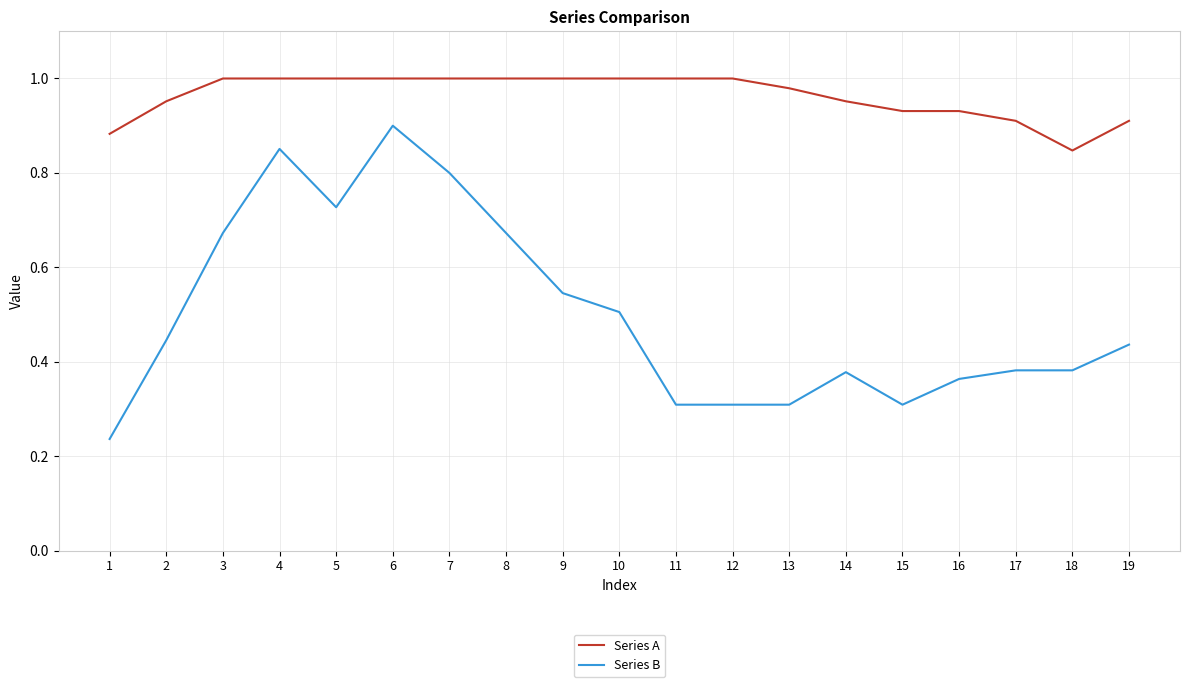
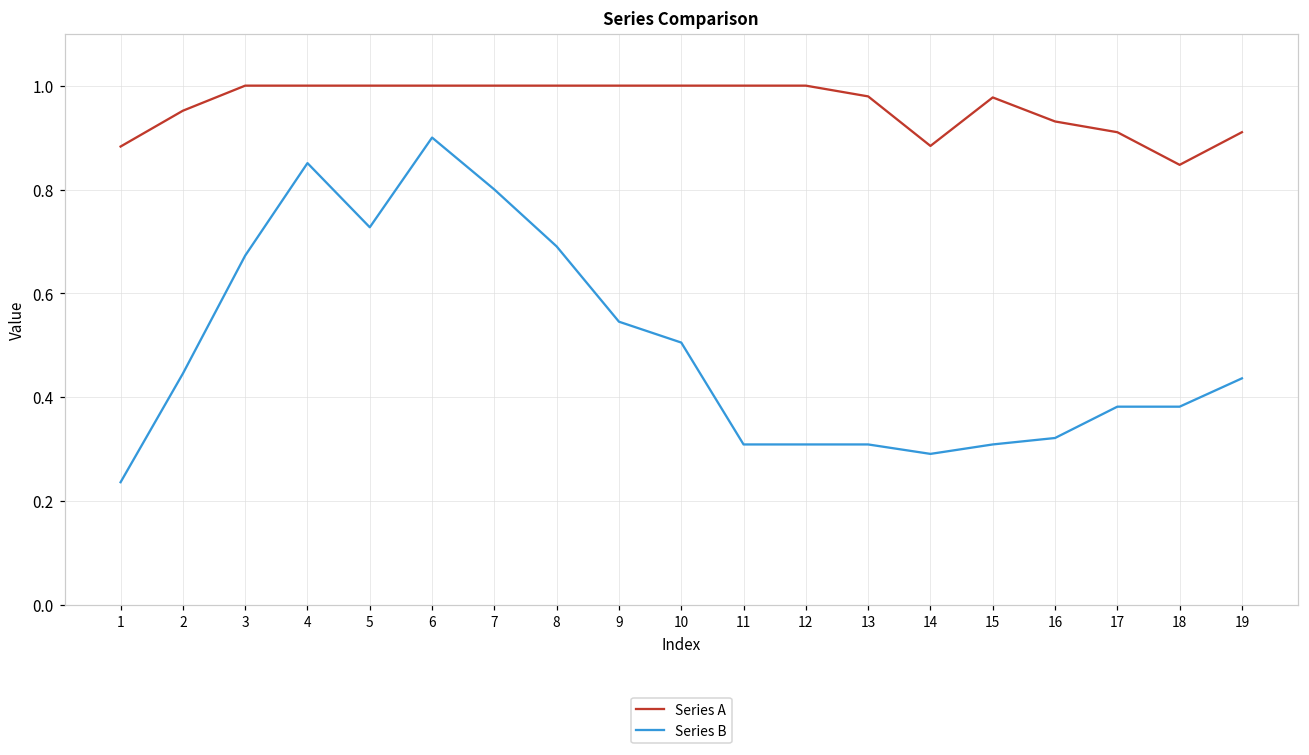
  {
    "Series A": {
      "1": 0.88,
      "2": 0.95,
      "3": 1.00,
      "4": 1.00,
      "5": 1.00,
      "6": 1.00,
      "7": 1.00,
      "8": 1.00,
      "9": 1.00,
      "10": 1.00,
      "11": 1.00,
      "12": 1.00,
      "13": 0.98,
-     "14": 0.95,
-     "15": 0.93,
+     "14": 0.88,
+     "15": 0.98,
      "16": 0.93,
      "17": 0.91,
      "18": 0.85,
      "19": 0.91
    },
    "Series B": {
      "1": 0.24,
      "2": 0.45,
      "3": 0.67,
      "4": 0.85,
      "5": 0.73,
      "6": 0.90,
      "7": 0.80,
-     "8": 0.67,
+     "8": 0.69,
      "9": 0.55,
      "10": 0.51,
      "11": 0.31,
      "12": 0.31,
      "13": 0.31,
-     "14": 0.38,
+     "14": 0.29,
      "15": 0.31,
-     "16": 0.36,
+     "16": 0.32,
      "17": 0.38,
      "18": 0.38,
      "19": 0.44
    }
  }
